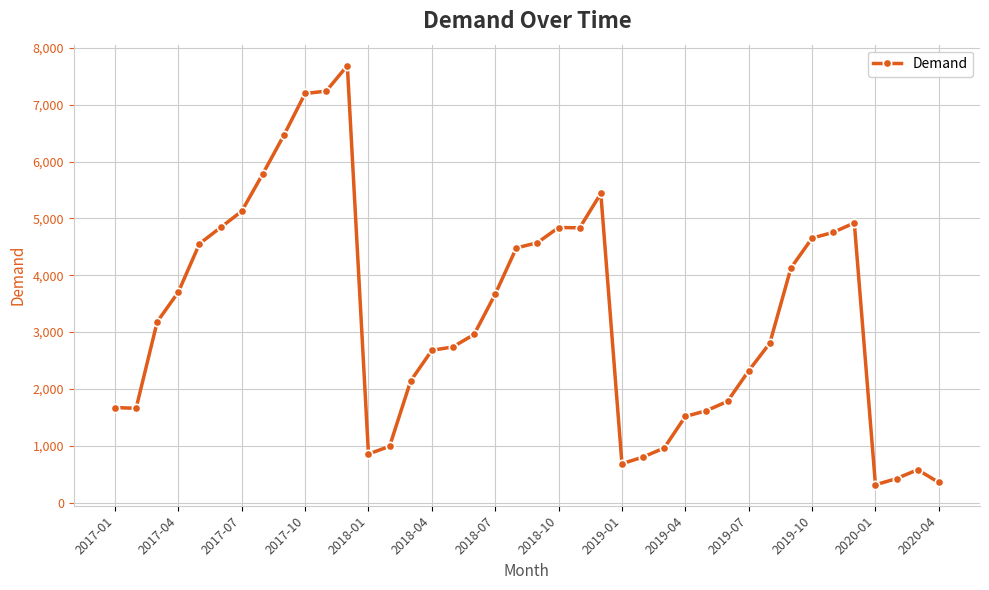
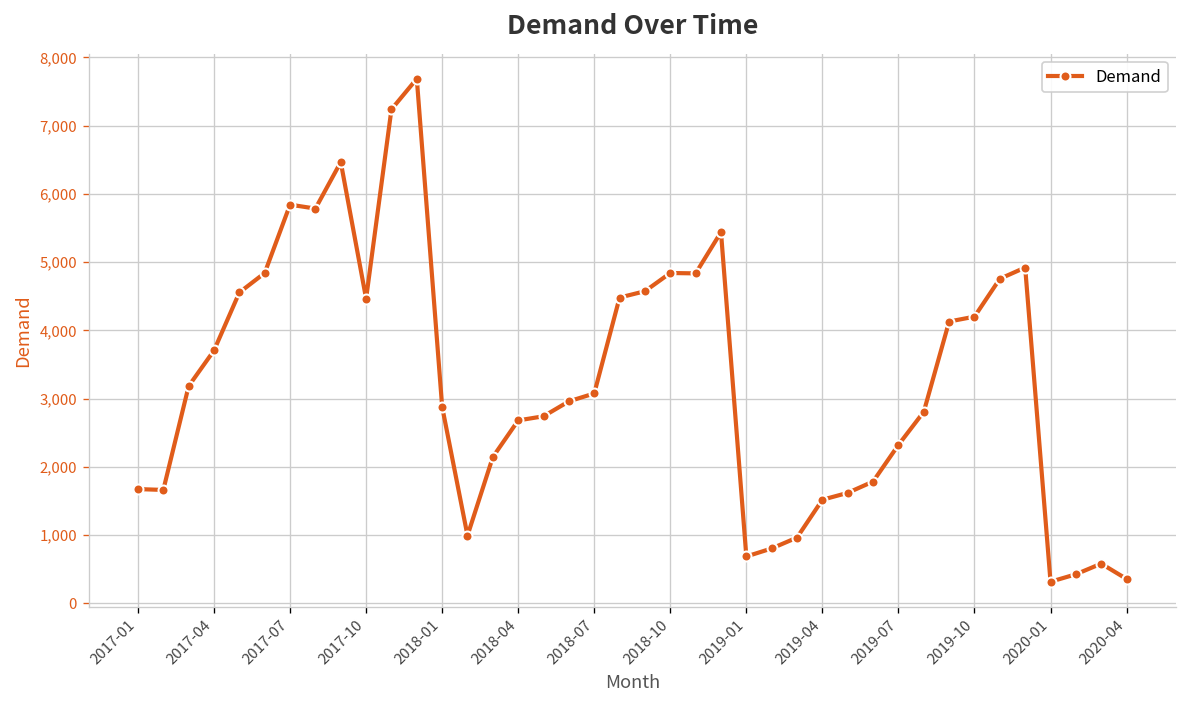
  {
    "2017-01": "1,700",
    "2017-04": "3,700",
-   "2017-07": "5,100",
-   "2017-10": "7,200",
-   "2018-01": "900",
+   "2017-07": "5,800",
+   "2017-10": "4,500",
+   "2018-01": "2,900",
    "2018-04": "2,700",
-   "2018-07": "3,700",
+   "2018-07": "3,100",
    "2018-10": "4,800",
    "2019-01": "700",
    "2019-04": "1,500",
    "2019-07": "2,300",
-   "2019-10": "4,700",
+   "2019-10": "4,200",
    "2020-01": "300",
    "2020-04": "400"
  }
